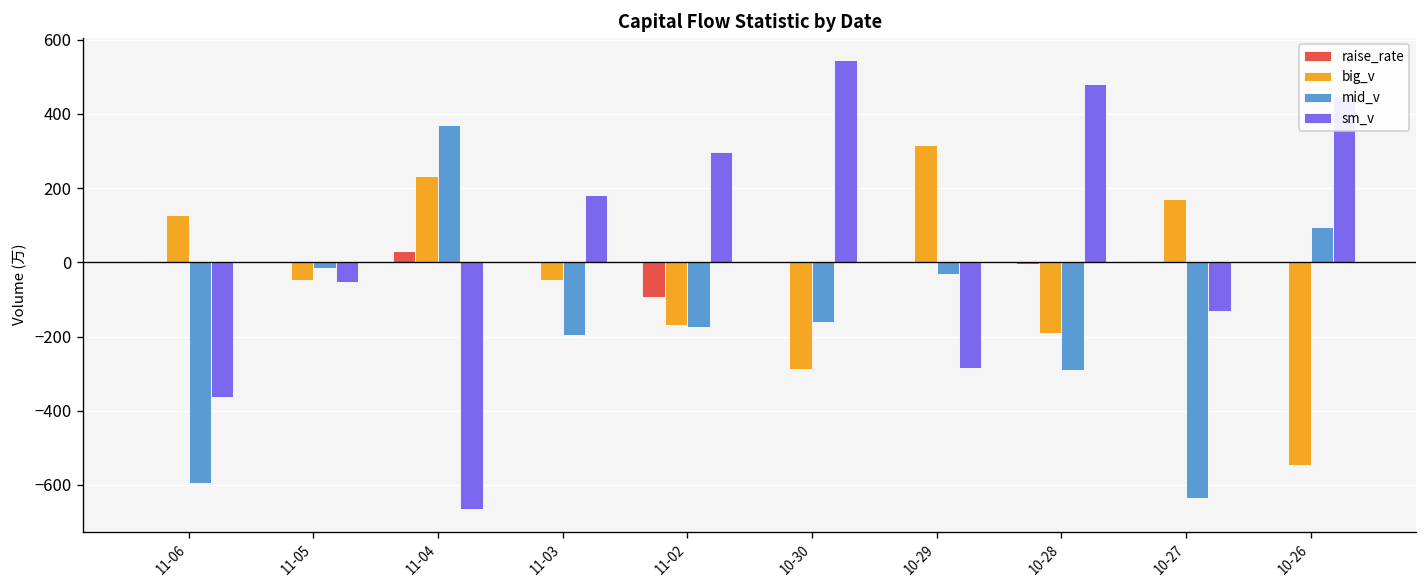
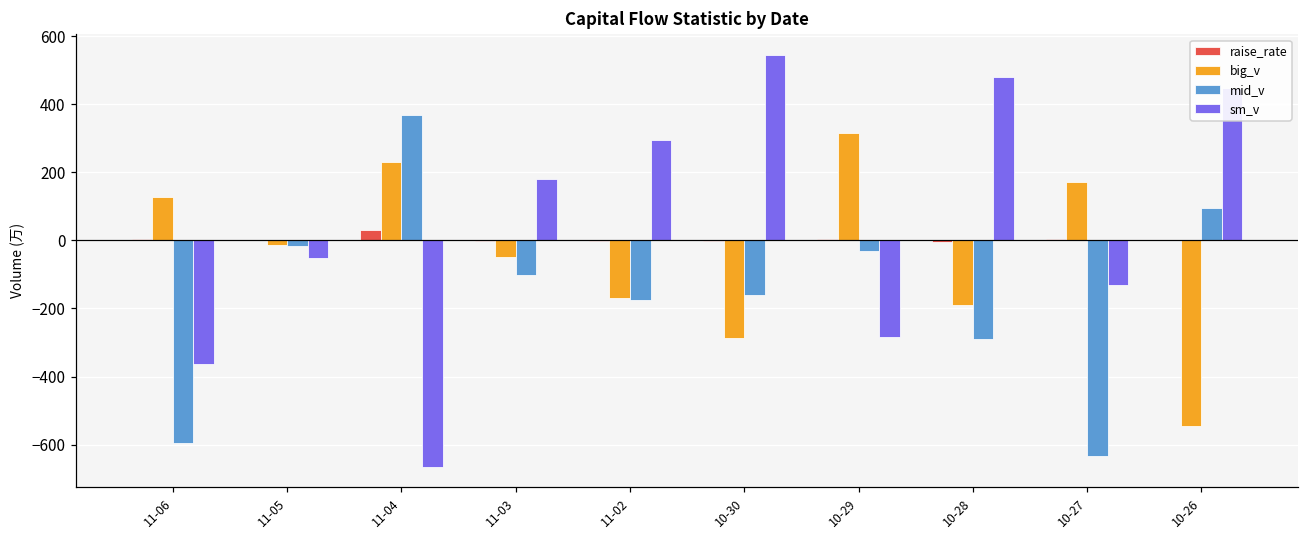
  {
    "raise_rate": {
      "11-04": 30,
-     "11-02": -90
+     "11-02": 0
    },
    "big_v": {
      "11-06": 130,
-     "11-05": -50,
+     "11-05": -10,
      "11-04": 230,
      "11-03": -50,
      "11-02": -170,
      "10-30": -290,
      "10-29": 320,
      "10-28": -190,
      "10-27": 170,
      "10-26": -550
    },
    "mid_v": {
      "11-06": -600,
      "11-05": -20,
      "11-04": 370,
-     "11-03": -200,
+     "11-03": -100,
      "11-02": -170,
      "10-30": -160,
      "10-29": -30,
      "10-28": -290,
      "10-27": -630,
      "10-26": 100
    },
    "sm_v": {
      "11-06": -360,
      "11-05": -50,
      "11-04": -670,
      "11-03": 180,
      "11-02": 300,
      "10-30": 550,
      "10-29": -290,
      "10-28": 480,
      "10-27": -130
    }
  }
